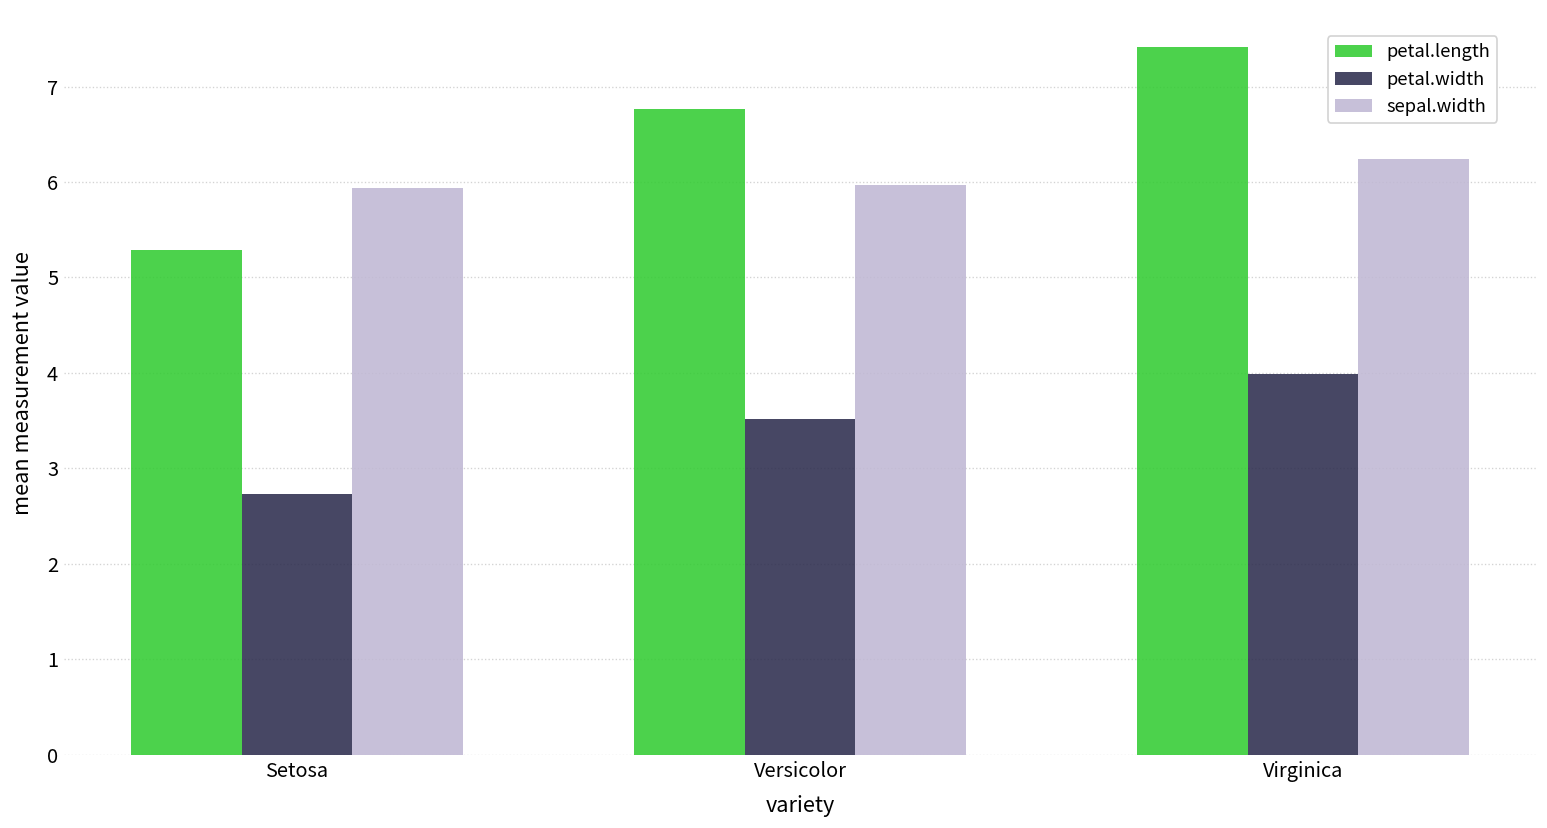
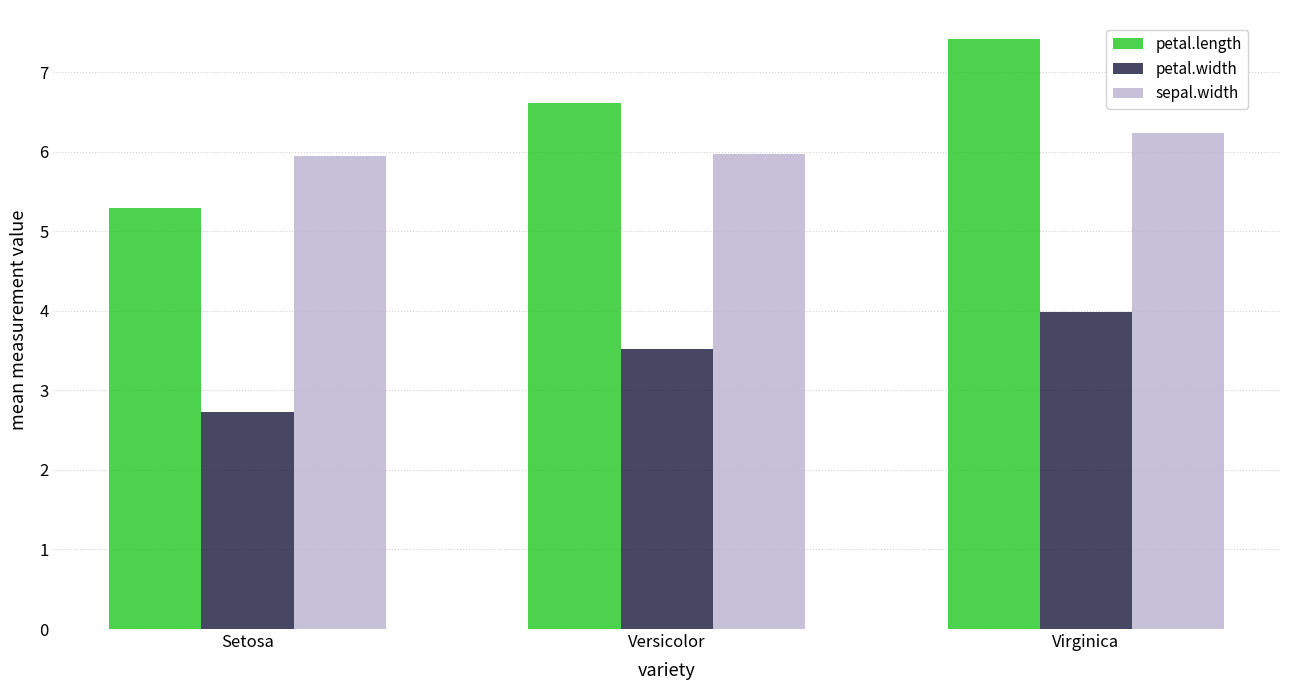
  {
    "petal.length": {
      "Setosa": 5.3,
-     "Versicolor": 6.8,
+     "Versicolor": 6.6,
      "Virginica": 7.4
    },
    "petal.width": {
      "Setosa": 2.7,
      "Versicolor": 3.5,
      "Virginica": 4.0
    },
    "sepal.width": {
      "Setosa": 5.9,
      "Versicolor": 6.0,
      "Virginica": 6.2
    }
  }
